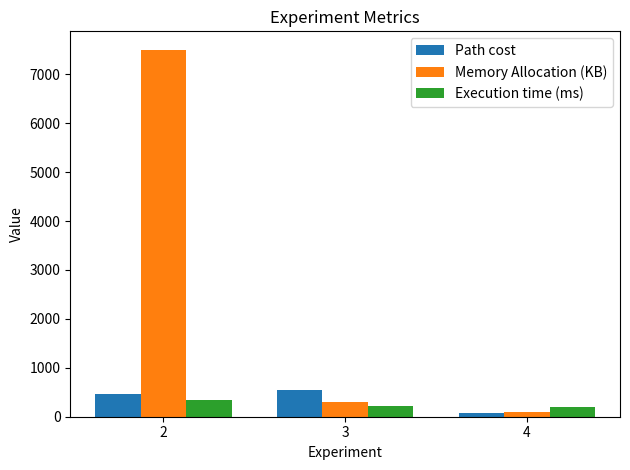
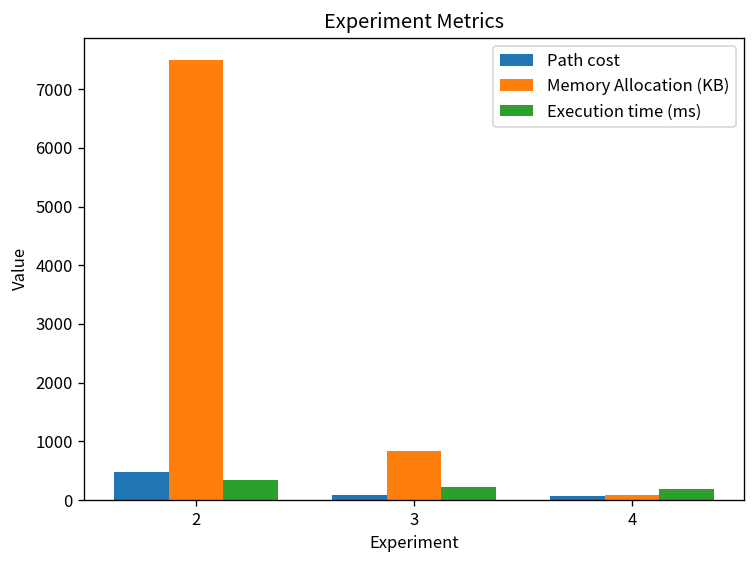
  {
    "Path cost": {
      "2": 500,
-     "3": 500,
+     "3": 100,
      "4": 100
    },
    "Memory Allocation (KB)": {
      "2": 7500,
-     "3": 300,
+     "3": 800,
      "4": 100
    },
    "Execution time (ms)": {
      "2": 300,
      "3": 200,
      "4": 200
    }
  }
